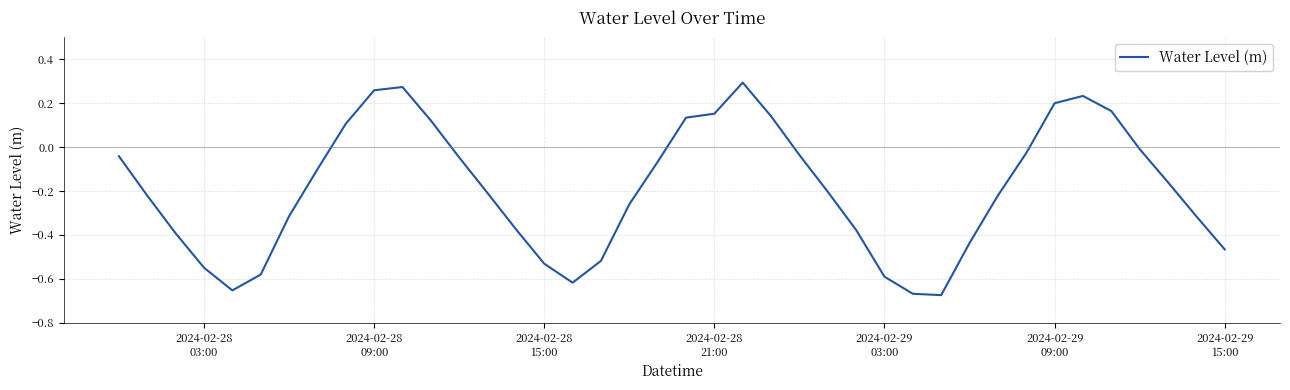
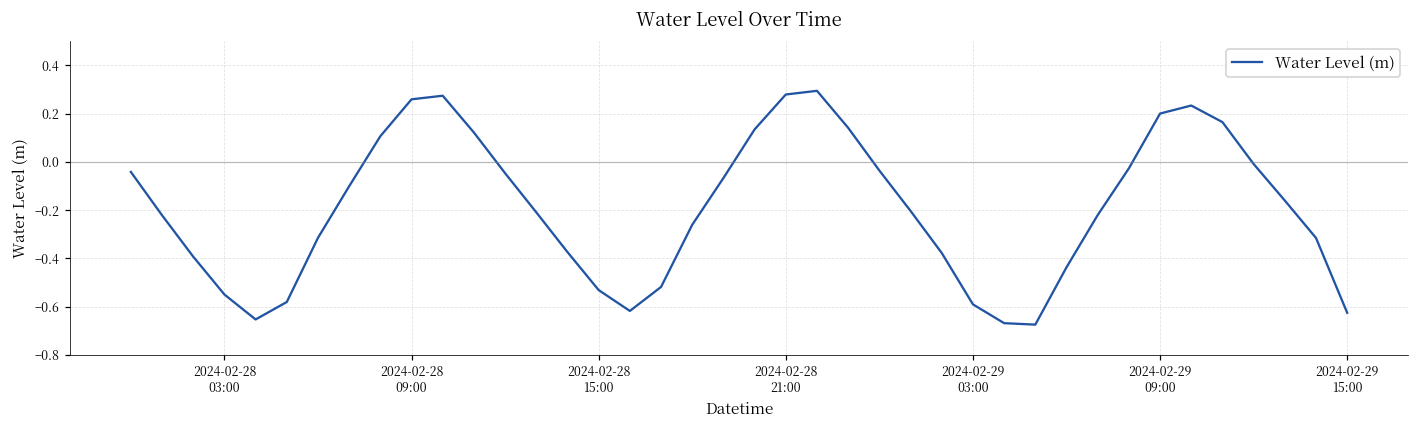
  {
    "2024-02-28 03:00": -0.55,
    "2024-02-28 09:00": 0.26,
    "2024-02-28 15:00": -0.53,
-   "2024-02-28 21:00": 0.15,
+   "2024-02-28 21:00": 0.28,
    "2024-02-29 03:00": -0.59,
    "2024-02-29 09:00": 0.20,
-   "2024-02-29 15:00": -0.47
+   "2024-02-29 15:00": -0.63
  }
